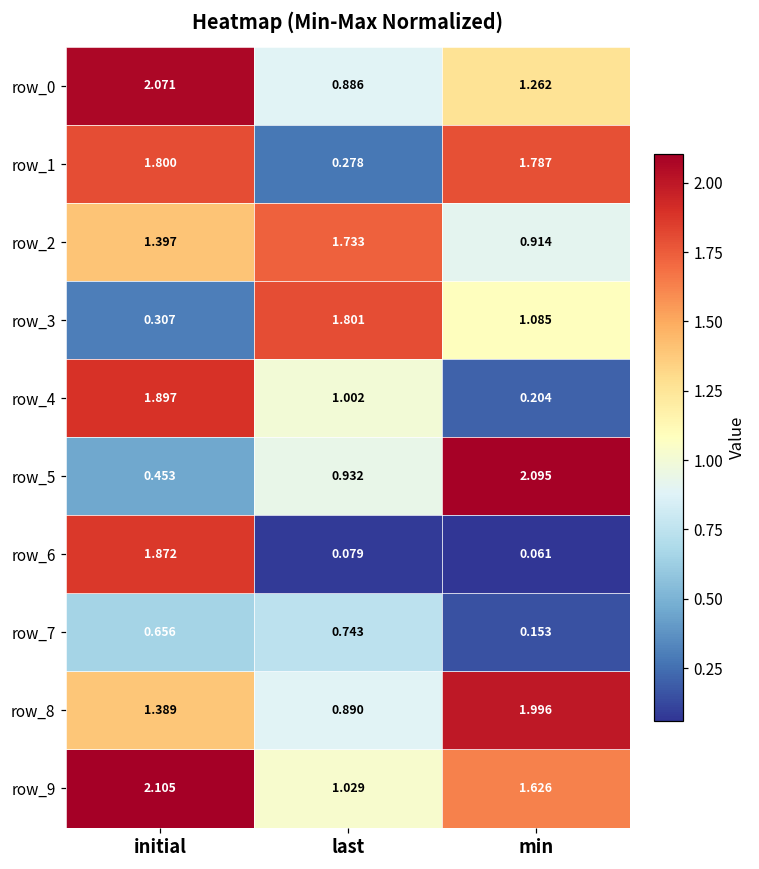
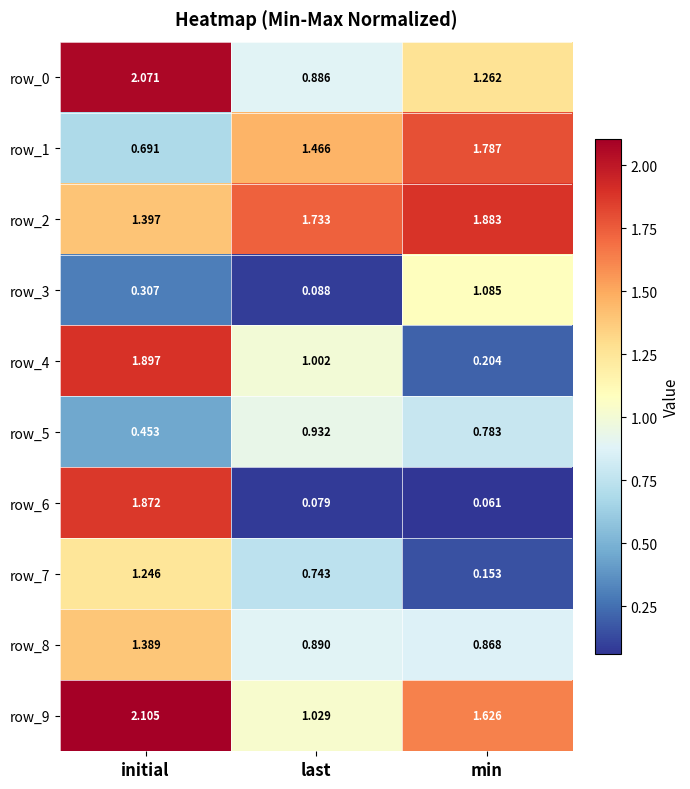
  {
    "row_0": {
      "initial": 2.071,
      "last": 0.886,
      "min": 1.262
    },
    "row_1": {
-     "initial": 1.800,
-     "last": 0.278,
+     "initial": 0.691,
+     "last": 1.466,
      "min": 1.787
    },
    "row_2": {
      "initial": 1.397,
      "last": 1.733,
-     "min": 0.914
+     "min": 1.883
    },
    "row_3": {
      "initial": 0.307,
-     "last": 1.801,
+     "last": 0.088,
      "min": 1.085
    },
    "row_4": {
      "initial": 1.897,
      "last": 1.002,
      "min": 0.204
    },
    "row_5": {
      "initial": 0.453,
      "last": 0.932,
-     "min": 2.095
+     "min": 0.783
    },
    "row_6": {
      "initial": 1.872,
      "last": 0.079,
      "min": 0.061
    },
    "row_7": {
-     "initial": 0.656,
+     "initial": 1.246,
      "last": 0.743,
      "min": 0.153
    },
    "row_8": {
      "initial": 1.389,
      "last": 0.890,
-     "min": 1.996
+     "min": 0.868
    },
    "row_9": {
      "initial": 2.105,
      "last": 1.029,
      "min": 1.626
    }
  }
